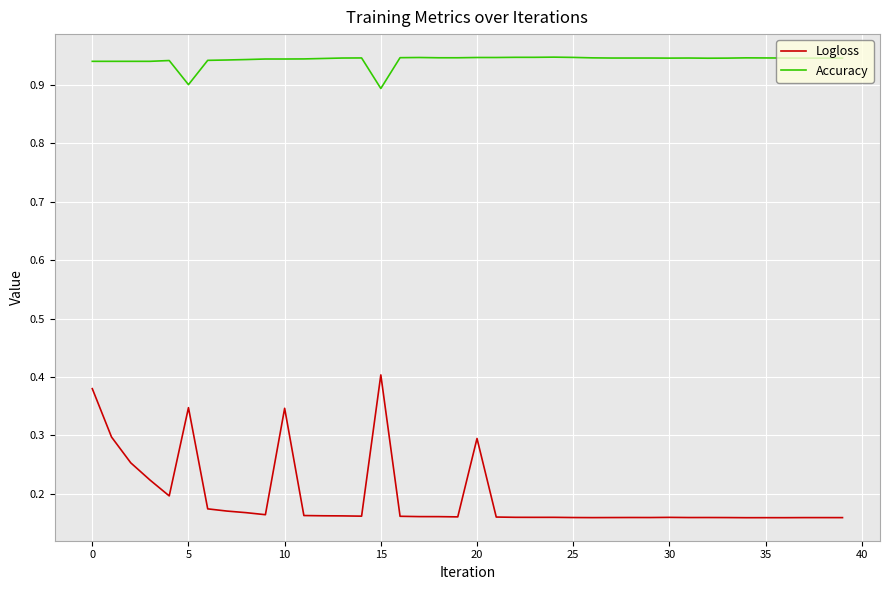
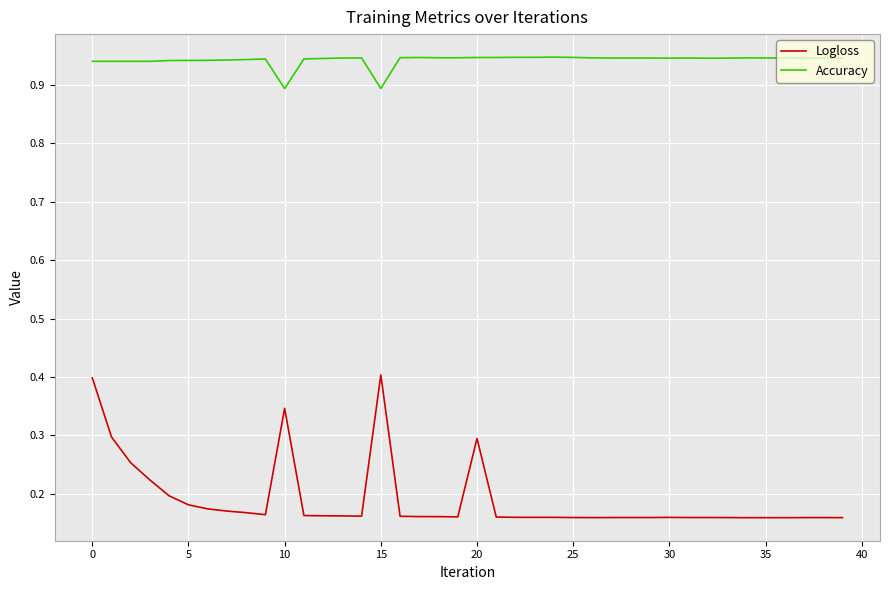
  {
    "Logloss": {
-     "0": 0.38,
-     "5": 0.35,
+     "0": 0.40,
+     "5": 0.18,
      "10": 0.35,
      "15": 0.40,
      "20": 0.29,
      "25": 0.16,
      "30": 0.16,
      "35": 0.16
    },
    "Accuracy": {
      "0": 0.94,
-     "5": 0.90,
-     "10": 0.94,
+     "5": 0.94,
+     "10": 0.89,
      "15": 0.89,
      "20": 0.95,
      "25": 0.95,
      "30": 0.95,
      "35": 0.95
    }
  }
